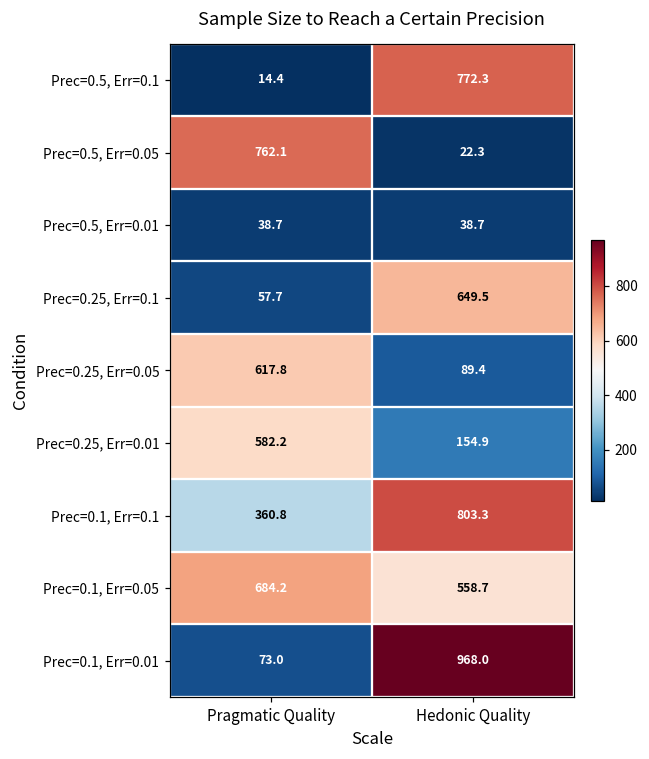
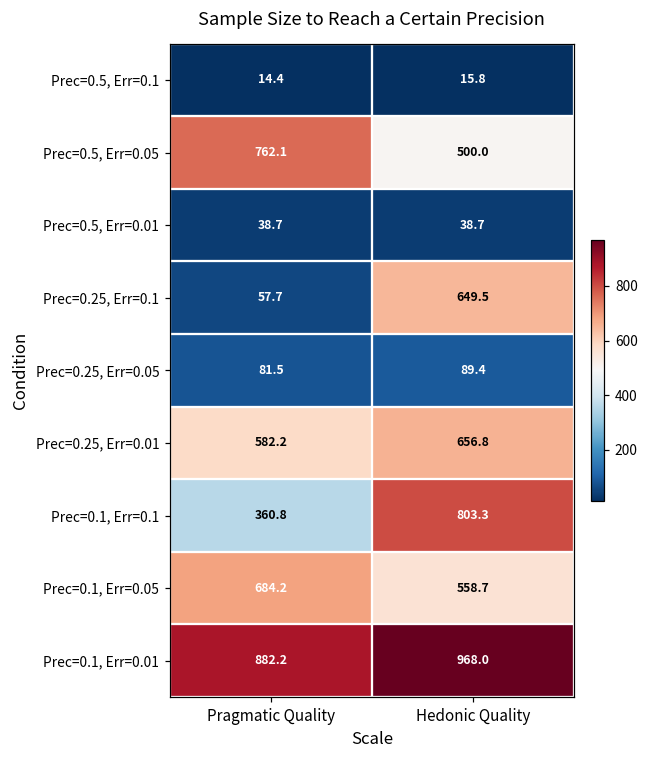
  {
    "Prec=0.5, Err=0.1": {
      "Pragmatic Quality": 14.4,
-     "Hedonic Quality": 772.3
+     "Hedonic Quality": 15.8
    },
    "Prec=0.5, Err=0.05": {
      "Pragmatic Quality": 762.1,
-     "Hedonic Quality": 22.3
+     "Hedonic Quality": 500.0
    },
    "Prec=0.5, Err=0.01": {
      "Pragmatic Quality": 38.7,
      "Hedonic Quality": 38.7
    },
    "Prec=0.25, Err=0.1": {
      "Pragmatic Quality": 57.7,
      "Hedonic Quality": 649.5
    },
    "Prec=0.25, Err=0.05": {
-     "Pragmatic Quality": 617.8,
+     "Pragmatic Quality": 81.5,
      "Hedonic Quality": 89.4
    },
    "Prec=0.25, Err=0.01": {
      "Pragmatic Quality": 582.2,
-     "Hedonic Quality": 154.9
+     "Hedonic Quality": 656.8
    },
    "Prec=0.1, Err=0.1": {
      "Pragmatic Quality": 360.8,
      "Hedonic Quality": 803.3
    },
    "Prec=0.1, Err=0.05": {
      "Pragmatic Quality": 684.2,
      "Hedonic Quality": 558.7
    },
    "Prec=0.1, Err=0.01": {
-     "Pragmatic Quality": 73.0,
+     "Pragmatic Quality": 882.2,
      "Hedonic Quality": 968.0
    }
  }
